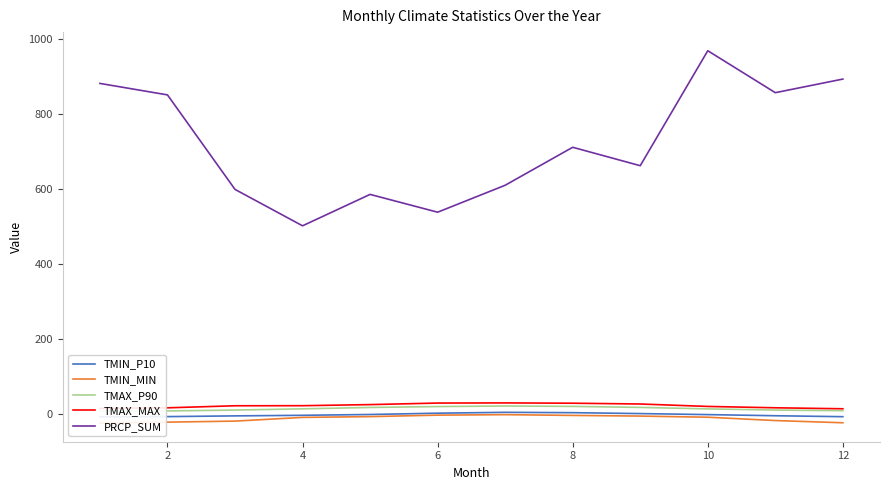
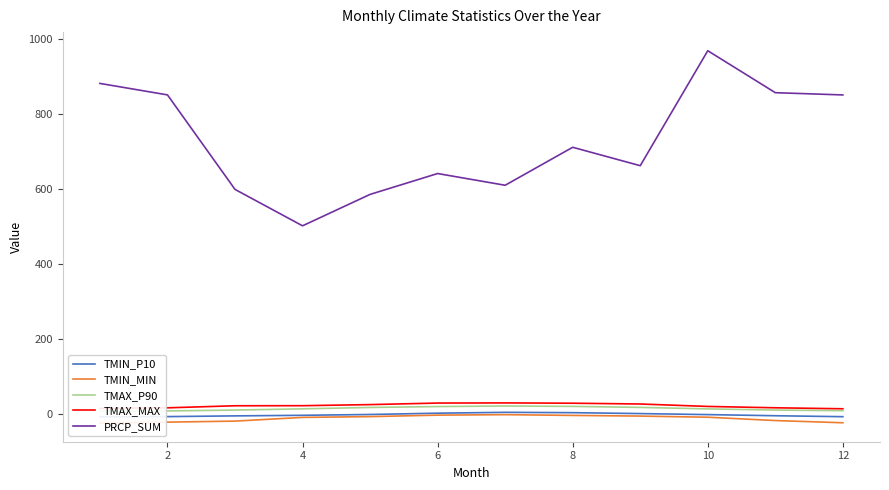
  {
    "TMIN_P10": {
      "2": -10,
      "8": 0,
      "10": 0,
      "12": -10
    },
    "TMIN_MIN": {
      "2": -20,
      "8": 0,
      "10": -10,
      "12": -20
    },
    "TMAX_P90": {
      "2": 10,
      "4": 10,
      "6": 20,
      "8": 20
    },
    "TMAX_MAX": {
      "2": 20,
      "4": 20,
      "6": 30,
      "8": 30
    },
    "PRCP_SUM": {
      "2": 850,
      "4": 500,
-     "6": 540,
+     "6": 640,
      "8": 710,
      "10": 970,
-     "12": 890
+     "12": 850
    }
  }
